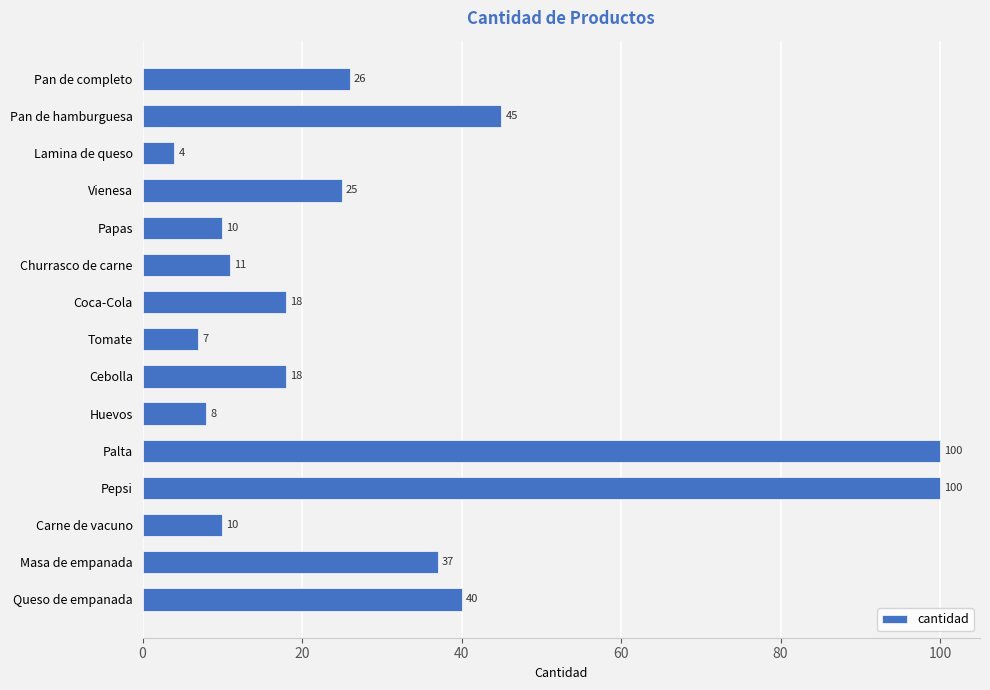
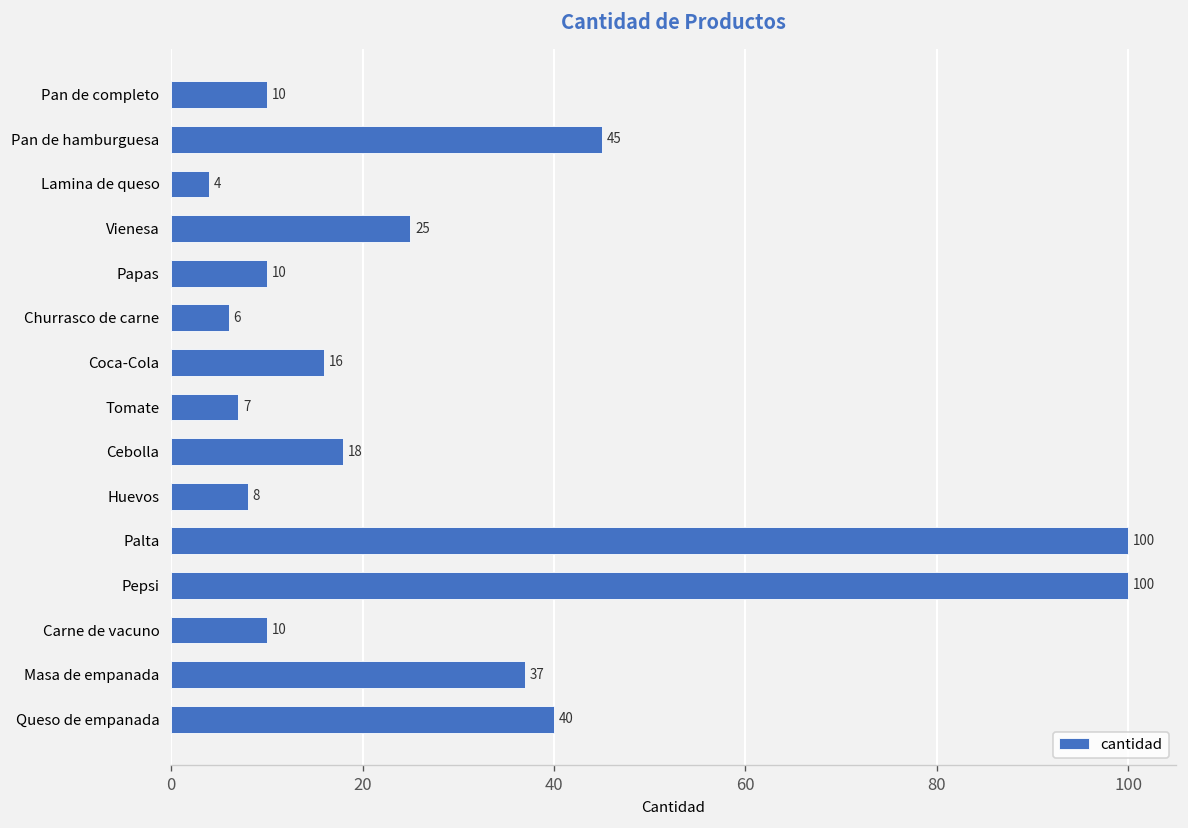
  {
-   "Pan de completo": 26,
+   "Pan de completo": 10,
    "Pan de hamburguesa": 45,
    "Lamina de queso": 4,
    "Vienesa": 25,
    "Papas": 10,
-   "Churrasco de carne": 11,
-   "Coca-Cola": 18,
+   "Churrasco de carne": 6,
+   "Coca-Cola": 16,
    "Tomate": 7,
    "Cebolla": 18,
    "Huevos": 8,
    "Palta": 100,
    "Pepsi": 100,
    "Carne de vacuno": 10,
    "Masa de empanada": 37,
    "Queso de empanada": 40
  }
